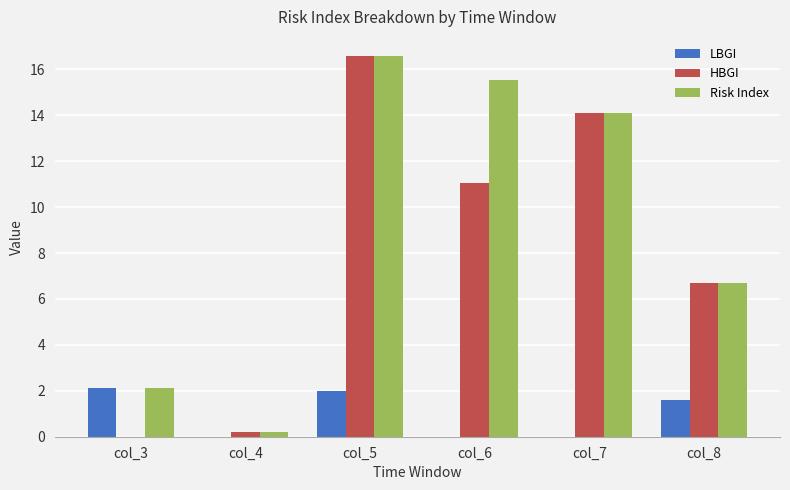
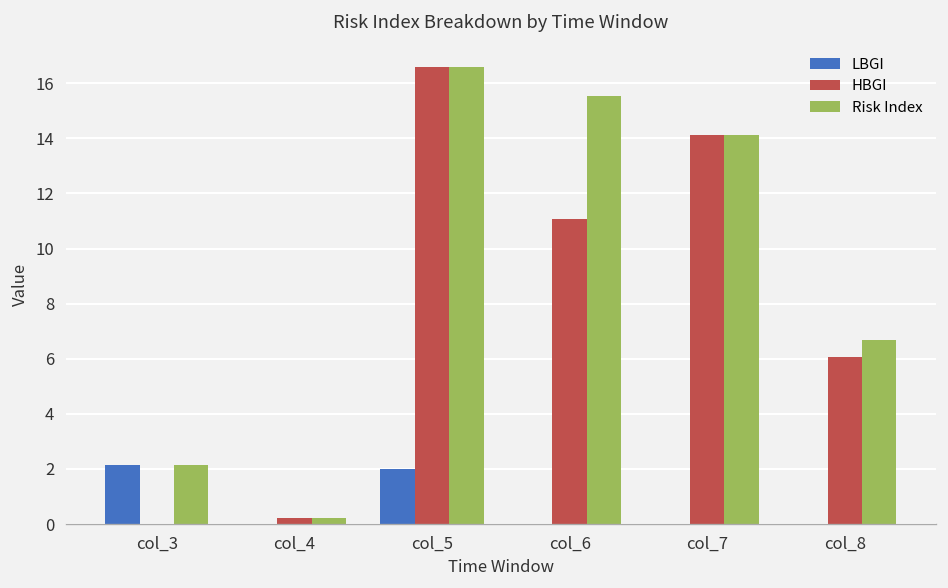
  {
    "LBGI": {
      "col_3": 2.1,
      "col_4": 0.0,
      "col_5": 2.0,
      "col_6": 0.0,
      "col_7": 0.0,
-     "col_8": 1.6
+     "col_8": 0.0
    },
    "HBGI": {
      "col_3": 0.0,
      "col_4": 0.2,
      "col_5": 16.6,
      "col_6": 11.1,
      "col_7": 14.1,
-     "col_8": 6.7
+     "col_8": 6.1
    },
    "Risk Index": {
      "col_3": 2.1,
      "col_4": 0.2,
      "col_5": 16.6,
      "col_6": 15.5,
      "col_7": 14.1,
      "col_8": 6.7
    }
  }
